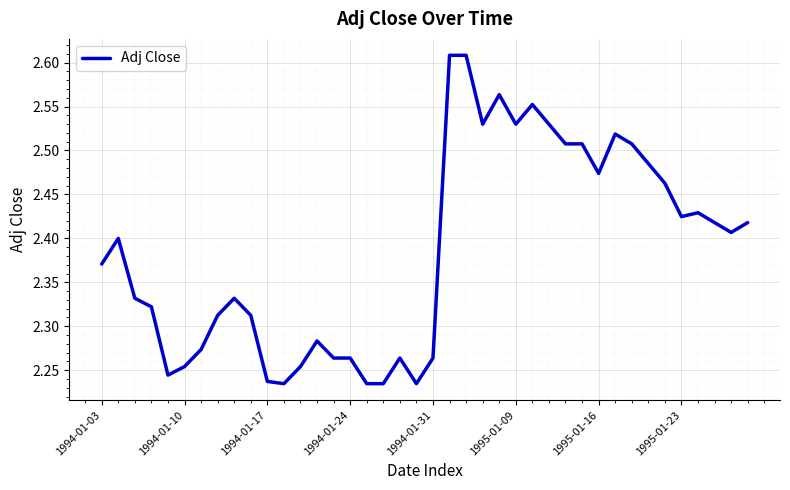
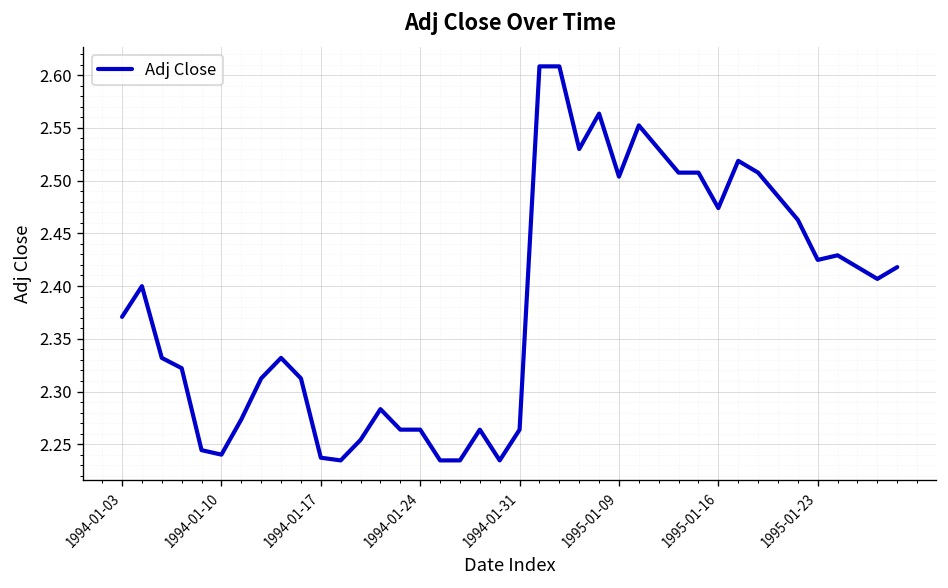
  {
    "1994-01-03": 2.37,
-   "1994-01-10": 2.25,
+   "1994-01-10": 2.24,
    "1994-01-17": 2.24,
    "1994-01-24": 2.26,
    "1994-01-31": 2.26,
-   "1995-01-09": 2.53,
+   "1995-01-09": 2.50,
    "1995-01-16": 2.47,
    "1995-01-23": 2.42
  }
